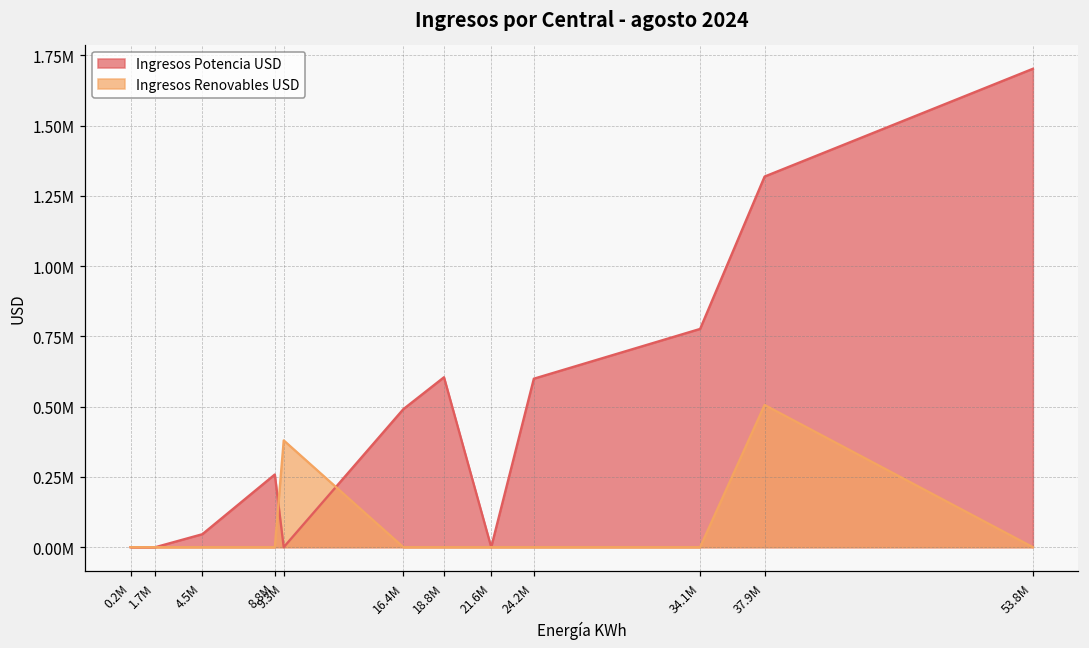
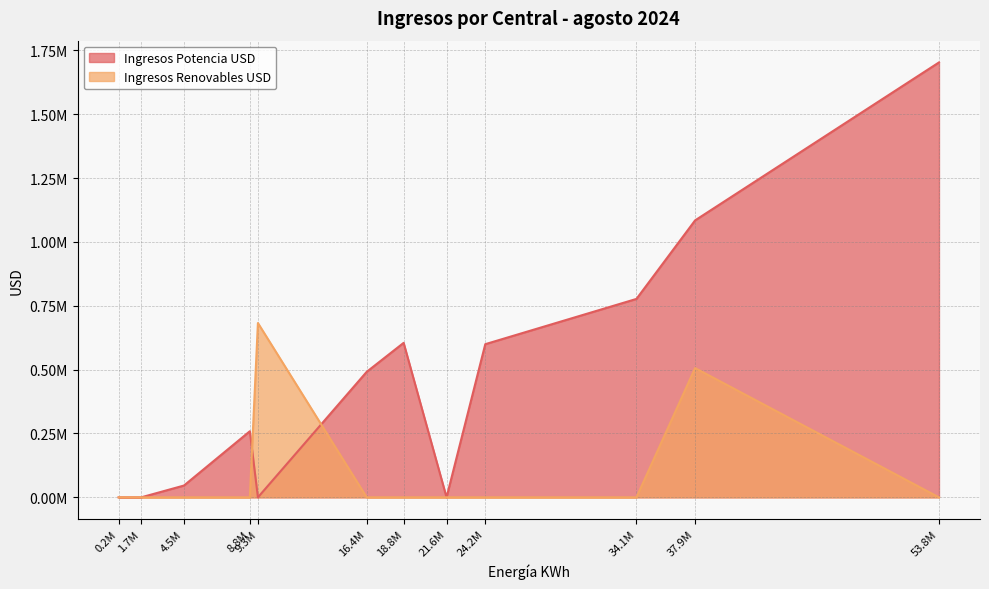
  {
    "Ingresos Potencia USD": {
      "4.5M": 50000,
      "8.8M": 260000,
      "9.3M": 0,
      "16.4M": 490000,
      "18.8M": 600000,
      "24.2M": 600000,
      "34.1M": 780000,
-     "37.9M": 1320000,
+     "37.9M": 1080000,
      "53.8M": 1700000
    },
    "Ingresos Renovables USD": {
      "4.5M": 0,
      "8.8M": 0,
-     "9.3M": 380000,
+     "9.3M": 680000,
      "16.4M": 0,
      "18.8M": 0,
      "24.2M": 0,
      "34.1M": 0,
      "37.9M": 510000,
      "53.8M": 0
    }
  }
